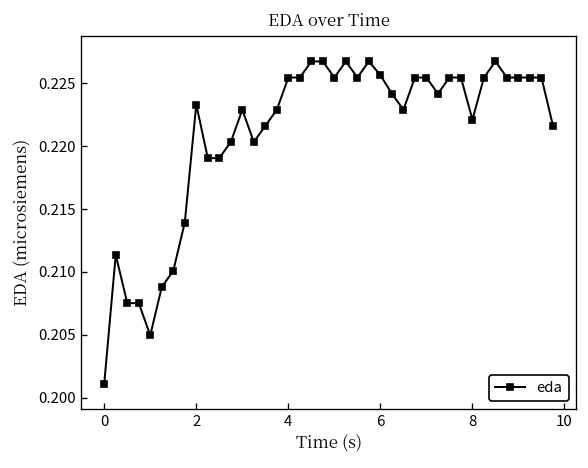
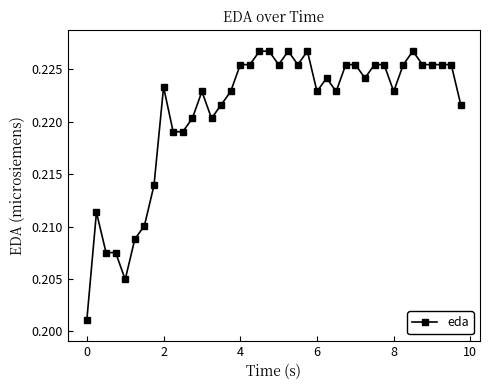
  {
    "0": 0.2011,
    "2": 0.2233,
    "4": 0.2255,
-   "6": 0.2256,
-   "8": 0.2221
+   "6": 0.2229,
+   "8": 0.2229
  }
